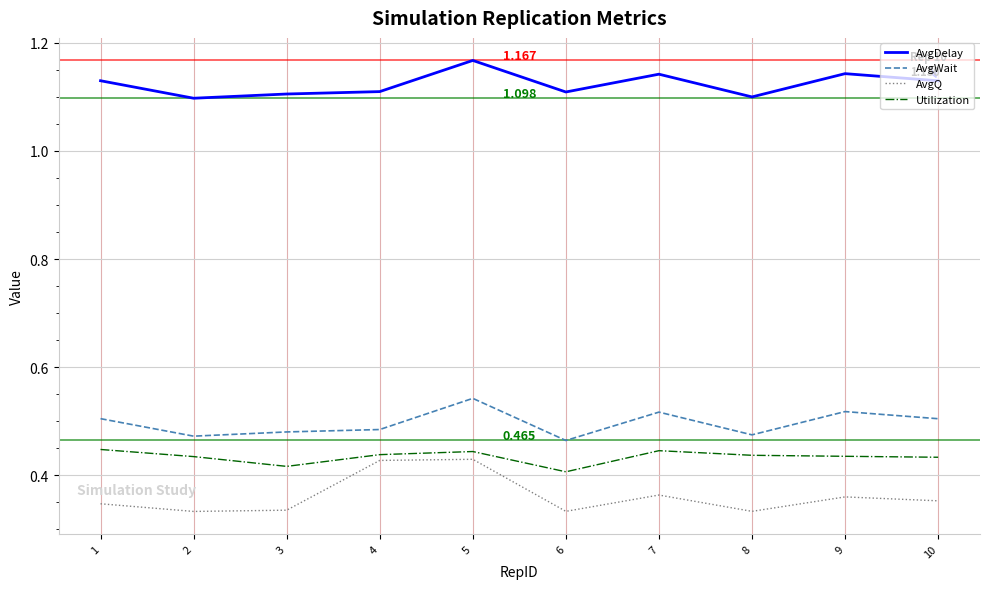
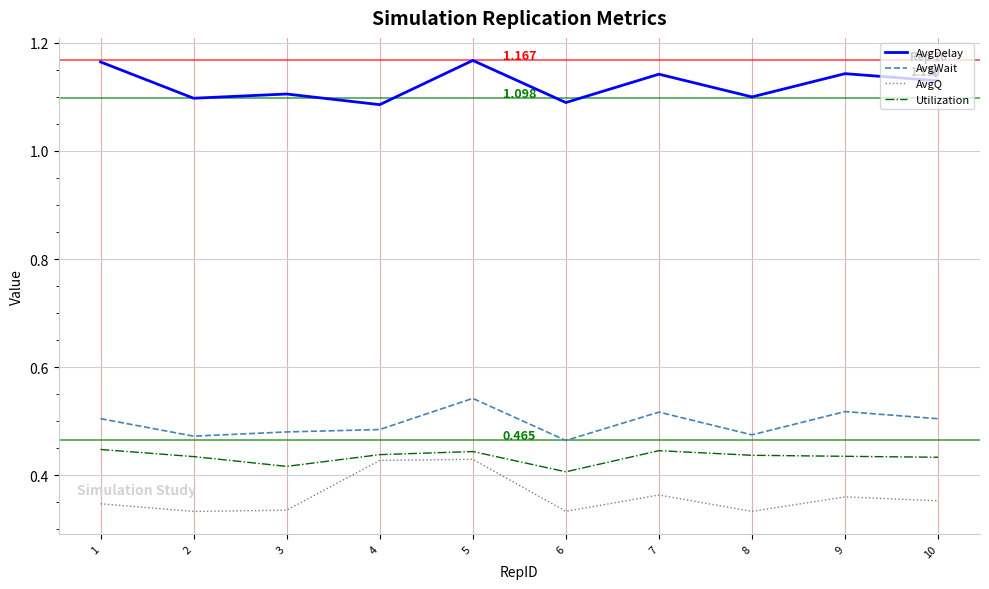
  {
    "AvgDelay": {
-     "1": 1.13,
+     "1": 1.16,
      "2": 1.10,
      "3": 1.11,
-     "4": 1.11,
+     "4": 1.09,
      "5": 1.17,
-     "6": 1.11,
+     "6": 1.09,
      "7": 1.14,
      "8": 1.10,
      "9": 1.14
    },
    "AvgWait": {
      "1": 0.50,
      "2": 0.47,
      "3": 0.48,
      "4": 0.48,
      "5": 0.54,
      "6": 0.46,
      "7": 0.52,
      "8": 0.47,
      "9": 0.52,
      "10": 0.50
    },
    "AvgQ": {
      "1": 0.35,
      "2": 0.33,
      "3": 0.34,
      "4": 0.43,
      "5": 0.43,
      "6": 0.33,
      "7": 0.36,
      "8": 0.33,
      "9": 0.36,
      "10": 0.35
    },
    "Utilization": {
      "1": 0.45,
      "2": 0.43,
      "3": 0.42,
      "4": 0.44,
      "5": 0.44,
      "6": 0.41,
      "7": 0.45,
      "8": 0.44,
      "9": 0.44,
      "10": 0.43
    }
  }
